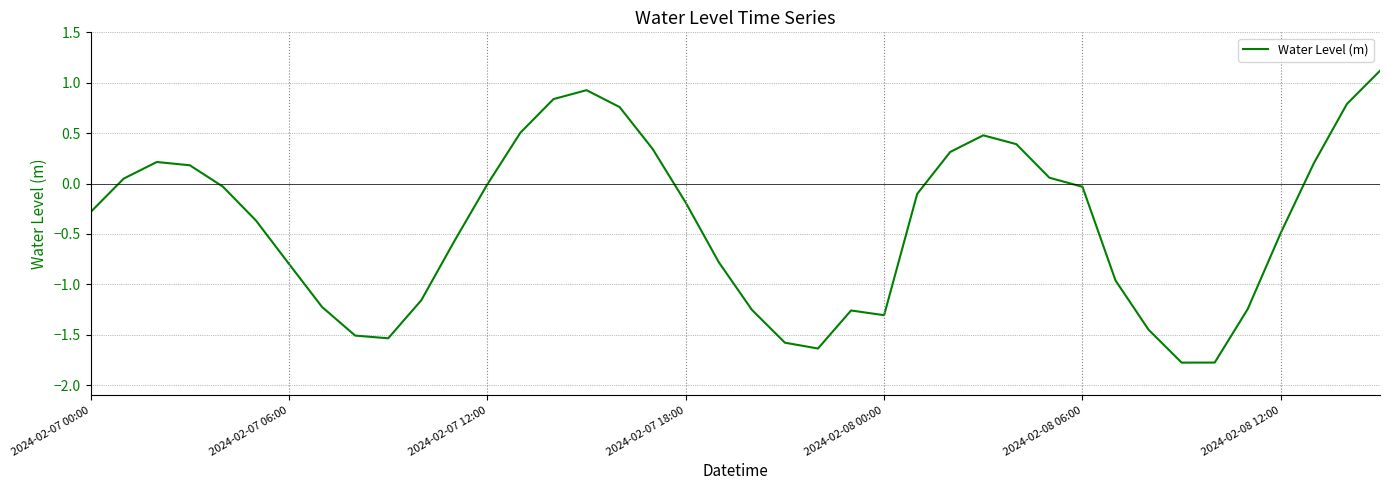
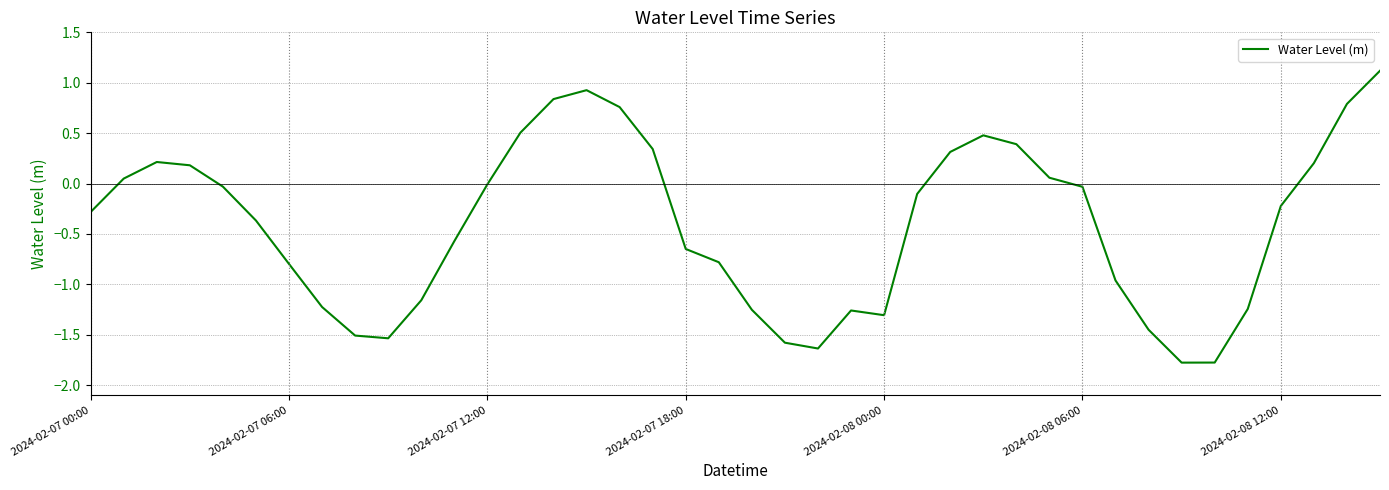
  {
    "2024-02-07 00:00": -0.28,
    "2024-02-07 06:00": -0.80,
    "2024-02-07 12:00": -0.01,
-   "2024-02-07 18:00": -0.19,
+   "2024-02-07 18:00": -0.65,
    "2024-02-08 00:00": -1.31,
    "2024-02-08 06:00": -0.03,
-   "2024-02-08 12:00": -0.49
+   "2024-02-08 12:00": -0.22
  }
